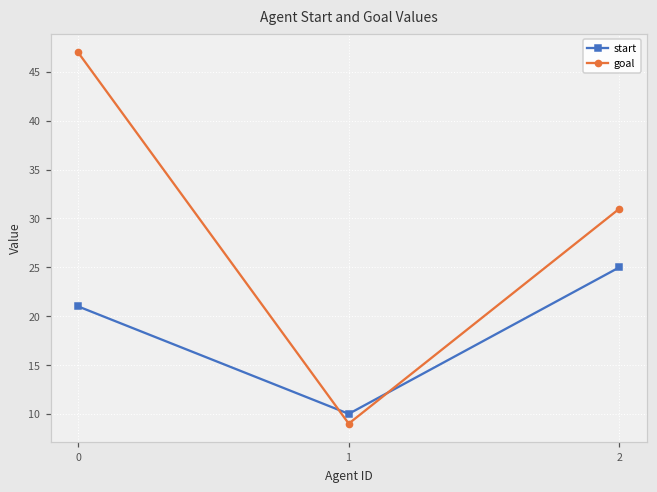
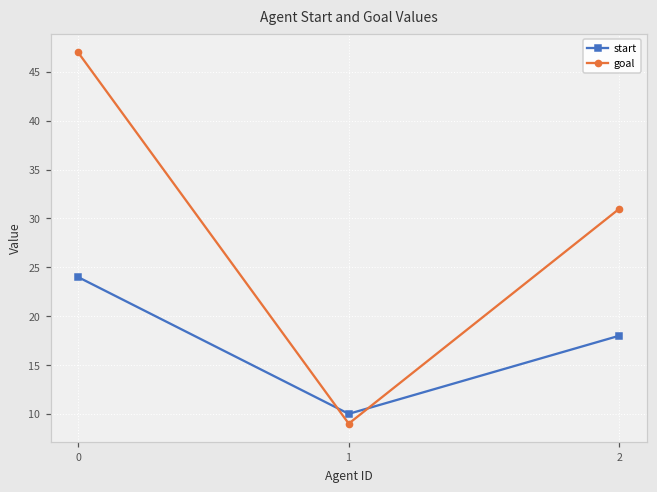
  {
    "start": {
-     "0": 21,
+     "0": 24,
      "1": 10,
-     "2": 25
+     "2": 18
    },
    "goal": {
      "0": 47,
      "1": 9,
      "2": 31
    }
  }
